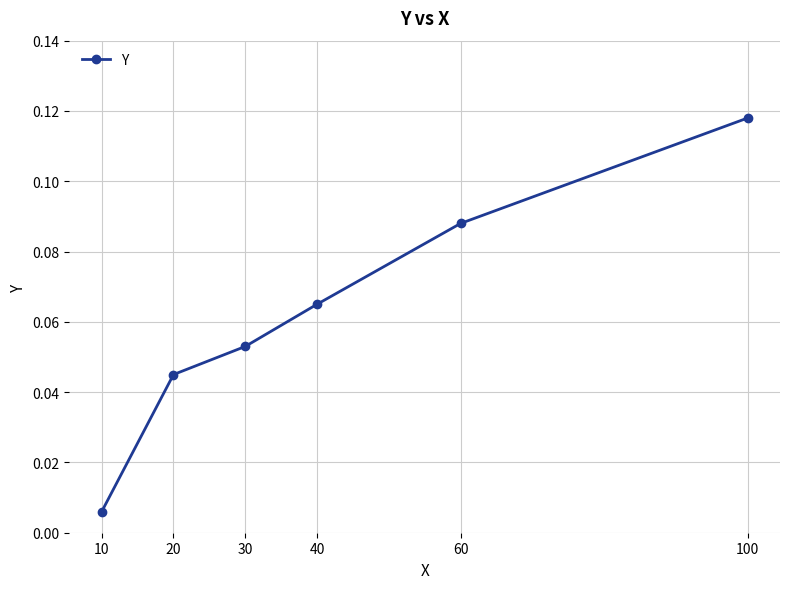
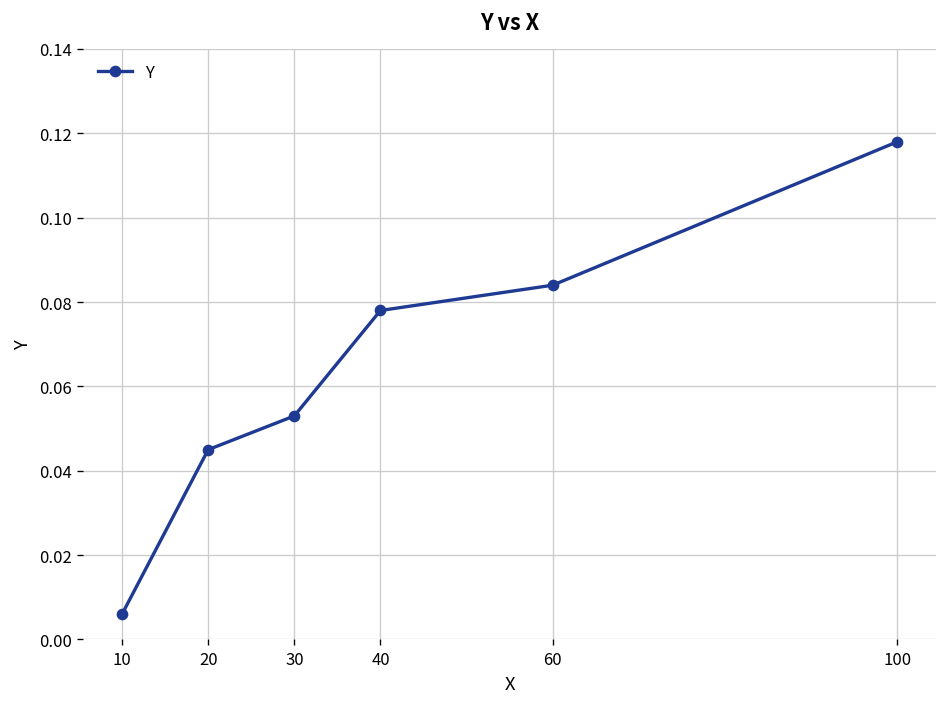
  {
    "10": 0.006,
    "20": 0.045,
    "30": 0.053,
-   "40": 0.065,
-   "60": 0.088,
+   "40": 0.078,
+   "60": 0.084,
    "100": 0.118
  }
